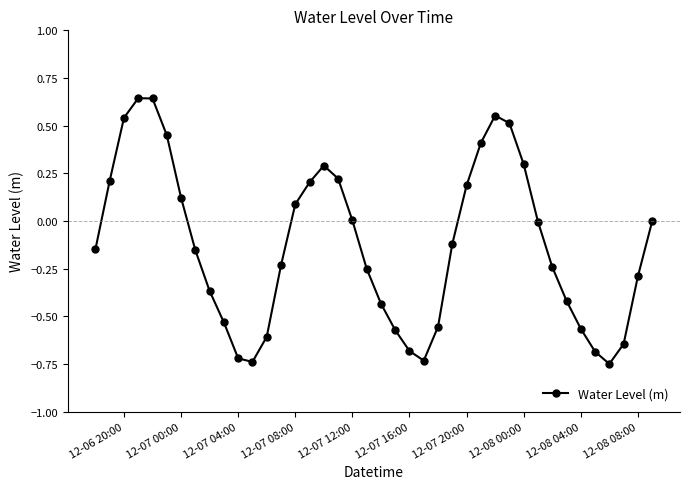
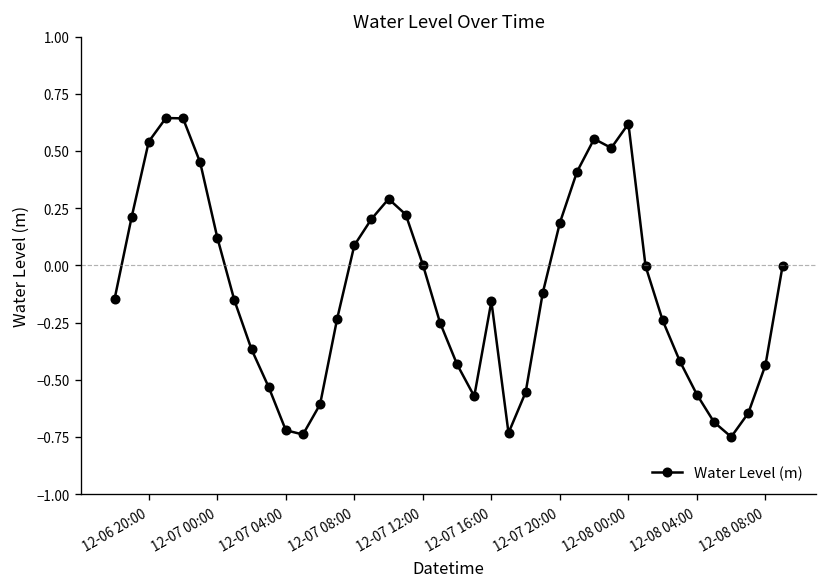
  {
    "12-06 20:00": 0.54,
    "12-07 00:00": 0.12,
    "12-07 04:00": -0.72,
    "12-07 08:00": 0.09,
    "12-07 12:00": 0.00,
-   "12-07 16:00": -0.68,
+   "12-07 16:00": -0.16,
    "12-07 20:00": 0.19,
-   "12-08 00:00": 0.30,
+   "12-08 00:00": 0.62,
    "12-08 04:00": -0.57,
-   "12-08 08:00": -0.29
+   "12-08 08:00": -0.44
  }
